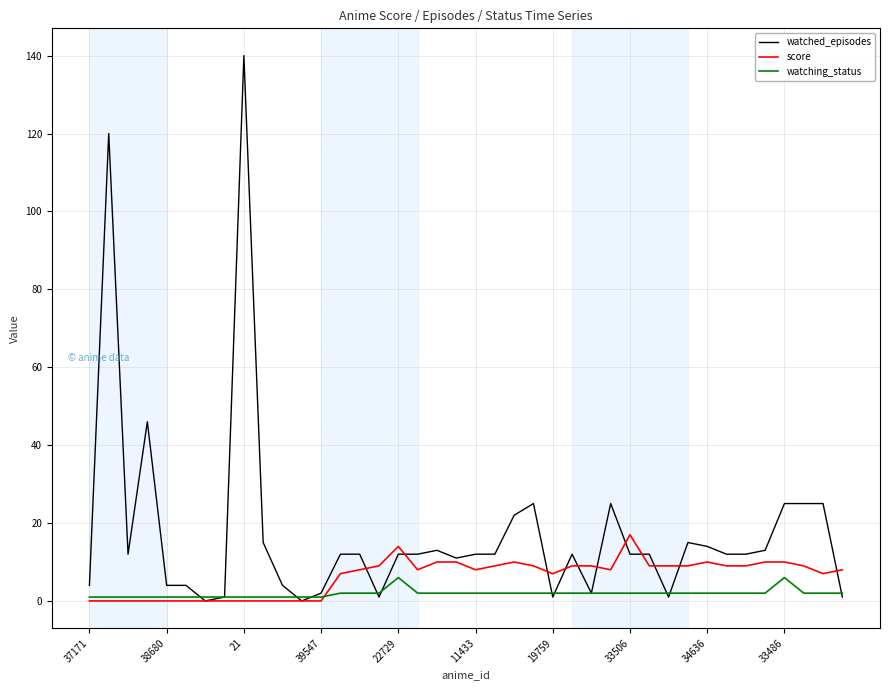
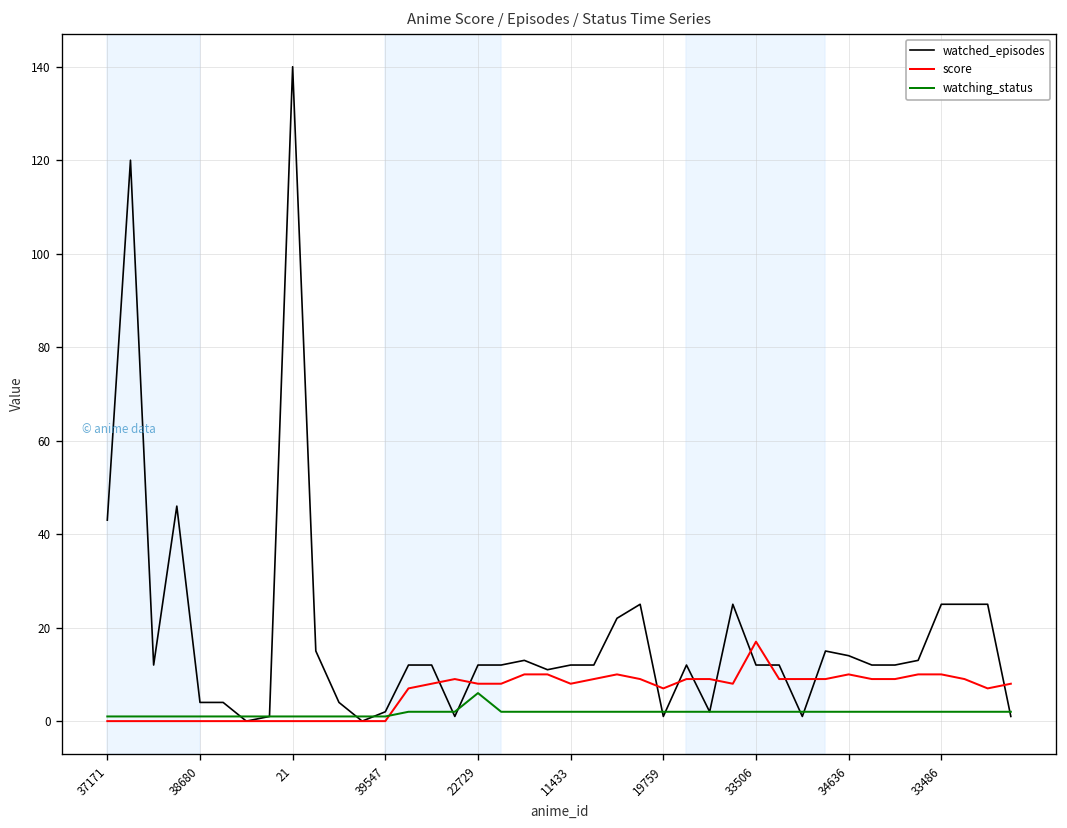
  {
    "watched_episodes": {
-     "37171": 4,
+     "37171": 43,
      "38680": 4,
      "21": 140,
      "39547": 2,
      "22729": 12,
      "11433": 12,
      "19759": 1,
      "33506": 12,
      "34636": 14,
      "33486": 25
    },
    "score": {
      "37171": 0,
      "38680": 0,
      "21": 0,
      "39547": 0,
-     "22729": 14,
+     "22729": 8,
      "11433": 8,
      "19759": 7,
      "33506": 17,
      "34636": 10,
      "33486": 10
    },
    "watching_status": {
      "37171": 1,
      "38680": 1,
      "21": 1,
      "39547": 1,
      "22729": 6,
      "11433": 2,
      "19759": 2,
      "33506": 2,
      "34636": 2,
-     "33486": 6
+     "33486": 2
    }
  }
